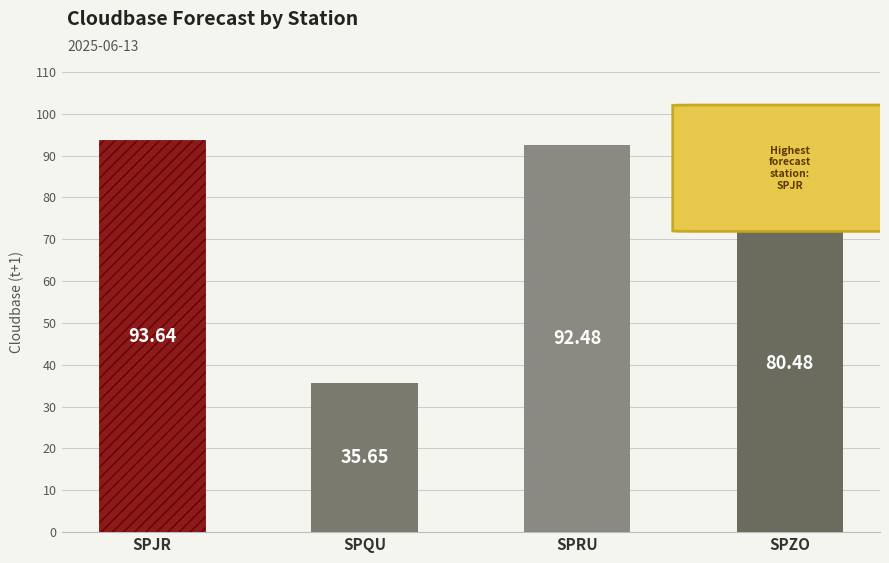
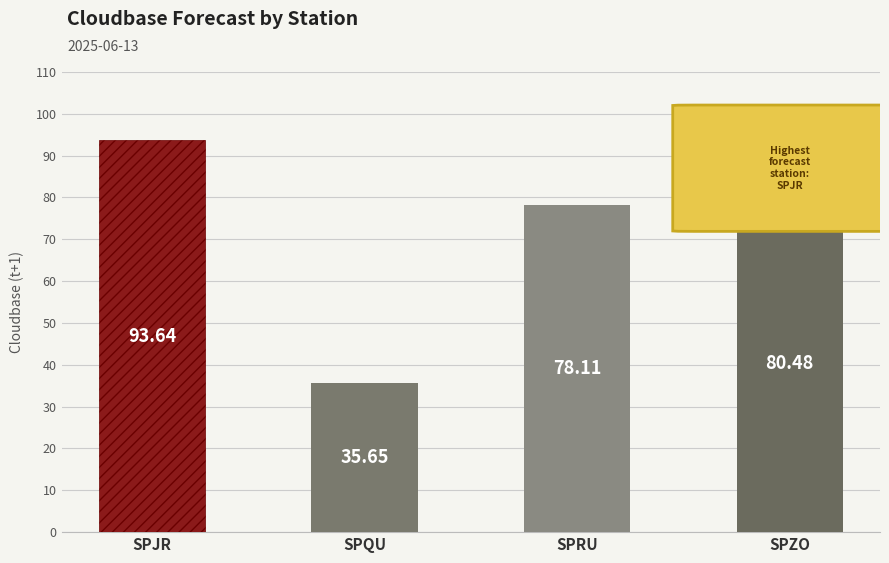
  {
    "SPJR": 93.64,
    "SPQU": 35.65,
-   "SPRU": 92.48
+   "SPRU": 78.11
  }
